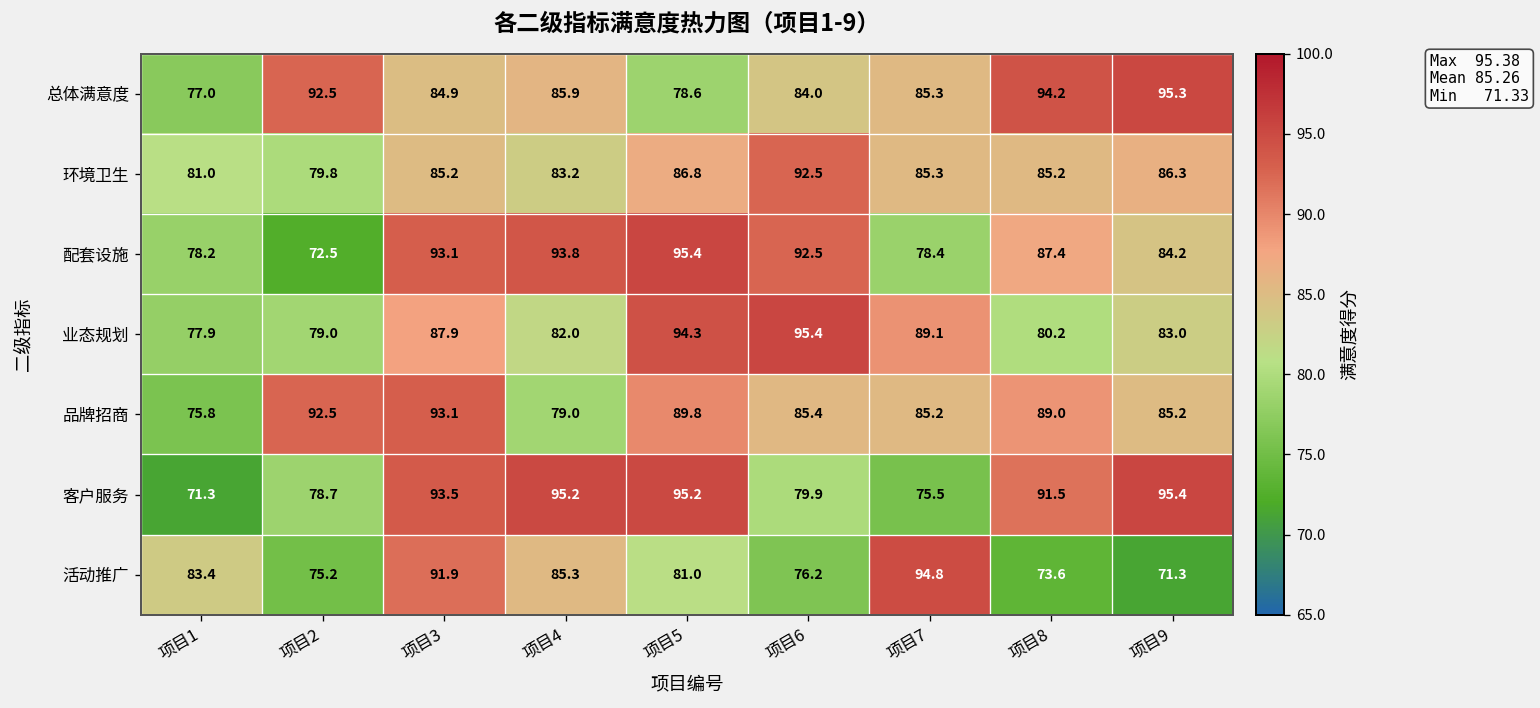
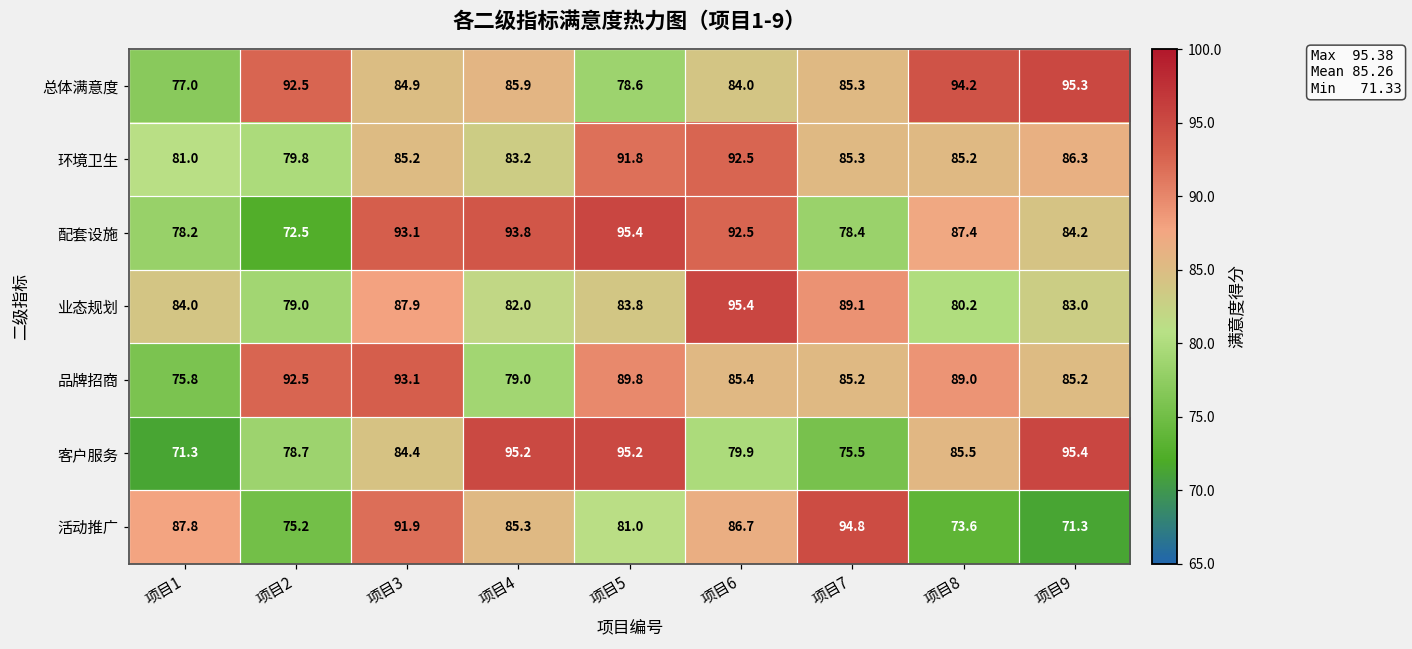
  {
    "总体满意度": {
      "项目1": 77.0,
      "项目2": 92.5,
      "项目3": 84.9,
      "项目4": 85.9,
      "项目5": 78.6,
      "项目6": 84.0,
      "项目7": 85.3,
      "项目8": 94.2,
      "项目9": 95.3
    },
    "环境卫生": {
      "项目1": 81.0,
      "项目2": 79.8,
      "项目3": 85.2,
      "项目4": 83.2,
-     "项目5": 86.8,
+     "项目5": 91.8,
      "项目6": 92.5,
      "项目7": 85.3,
      "项目8": 85.2,
      "项目9": 86.3
    },
    "配套设施": {
      "项目1": 78.2,
      "项目2": 72.5,
      "项目3": 93.1,
      "项目4": 93.8,
      "项目5": 95.4,
      "项目6": 92.5,
      "项目7": 78.4,
      "项目8": 87.4,
      "项目9": 84.2
    },
    "业态规划": {
-     "项目1": 77.9,
+     "项目1": 84.0,
      "项目2": 79.0,
      "项目3": 87.9,
      "项目4": 82.0,
-     "项目5": 94.3,
+     "项目5": 83.8,
      "项目6": 95.4,
      "项目7": 89.1,
      "项目8": 80.2,
      "项目9": 83.0
    },
    "品牌招商": {
      "项目1": 75.8,
      "项目2": 92.5,
      "项目3": 93.1,
      "项目4": 79.0,
      "项目5": 89.8,
      "项目6": 85.4,
      "项目7": 85.2,
      "项目8": 89.0,
      "项目9": 85.2
    },
    "客户服务": {
      "项目1": 71.3,
      "项目2": 78.7,
-     "项目3": 93.5,
+     "项目3": 84.4,
      "项目4": 95.2,
      "项目5": 95.2,
      "项目6": 79.9,
      "项目7": 75.5,
-     "项目8": 91.5,
+     "项目8": 85.5,
      "项目9": 95.4
    },
    "活动推广": {
-     "项目1": 83.4,
+     "项目1": 87.8,
      "项目2": 75.2,
      "项目3": 91.9,
      "项目4": 85.3,
      "项目5": 81.0,
-     "项目6": 76.2,
+     "项目6": 86.7,
      "项目7": 94.8,
      "项目8": 73.6,
      "项目9": 71.3
    }
  }
